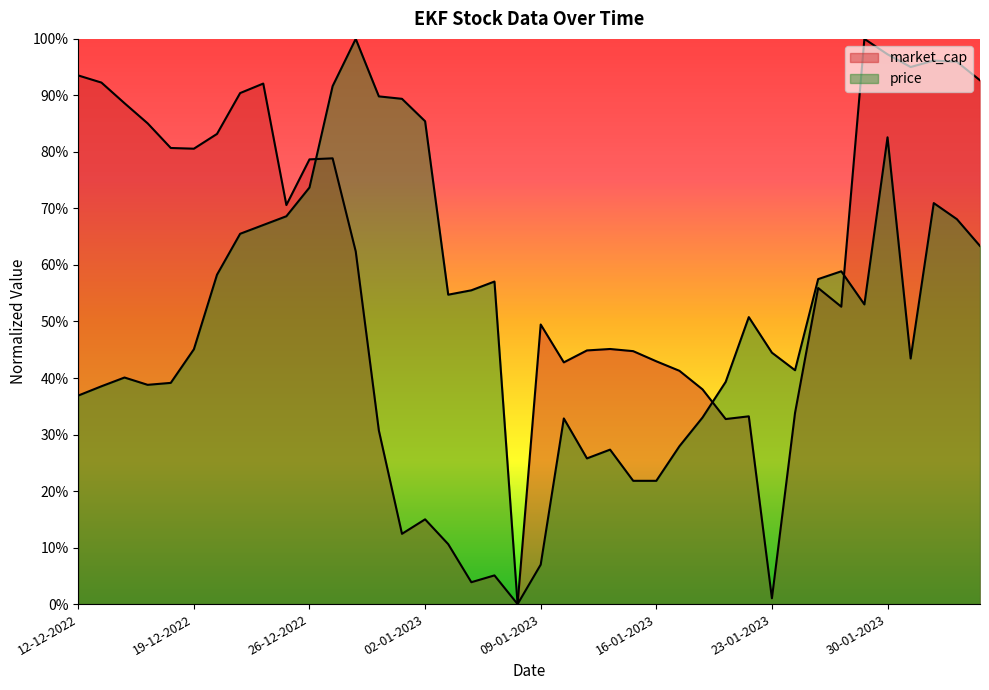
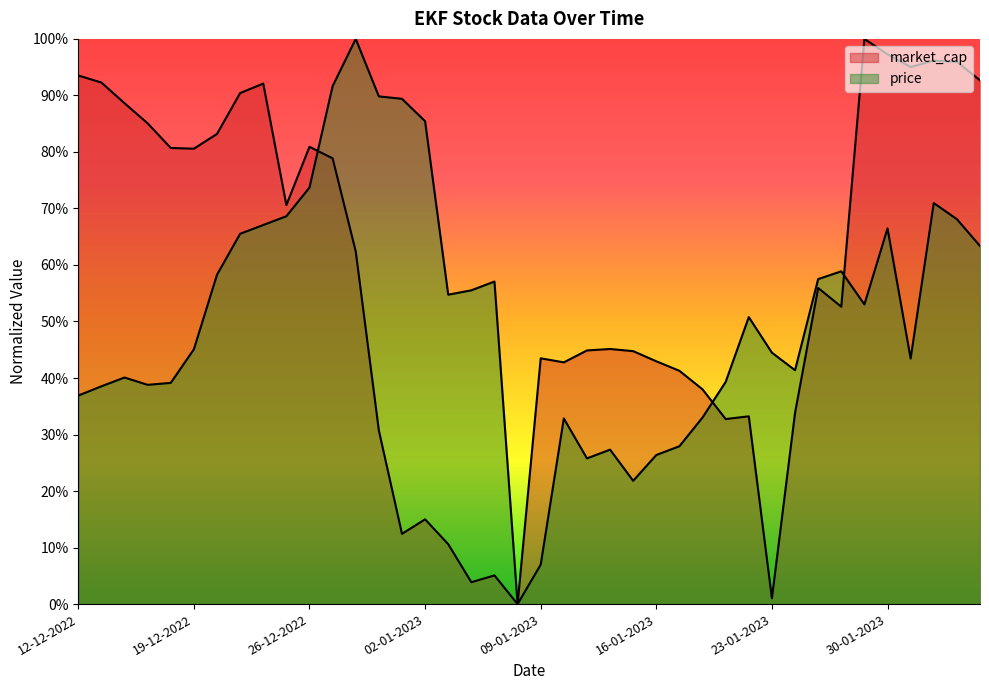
  {
    "market_cap": {
      "12-12-2022": "94%",
      "19-12-2022": "81%",
-     "26-12-2022": "79%",
+     "26-12-2022": "81%",
      "02-01-2023": "15%",
-     "09-01-2023": "49%",
+     "09-01-2023": "43%",
      "16-01-2023": "43%",
      "23-01-2023": "1%"
    },
    "price": {
      "12-12-2022": "37%",
      "19-12-2022": "45%",
      "26-12-2022": "74%",
      "02-01-2023": "85%",
      "09-01-2023": "7%",
-     "16-01-2023": "22%",
+     "16-01-2023": "26%",
      "23-01-2023": "44%",
-     "30-01-2023": "83%"
+     "30-01-2023": "66%"
    }
  }
